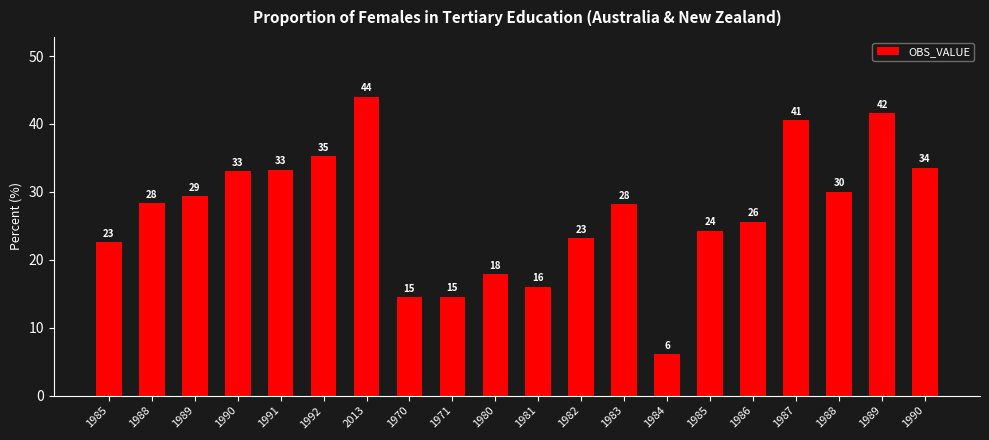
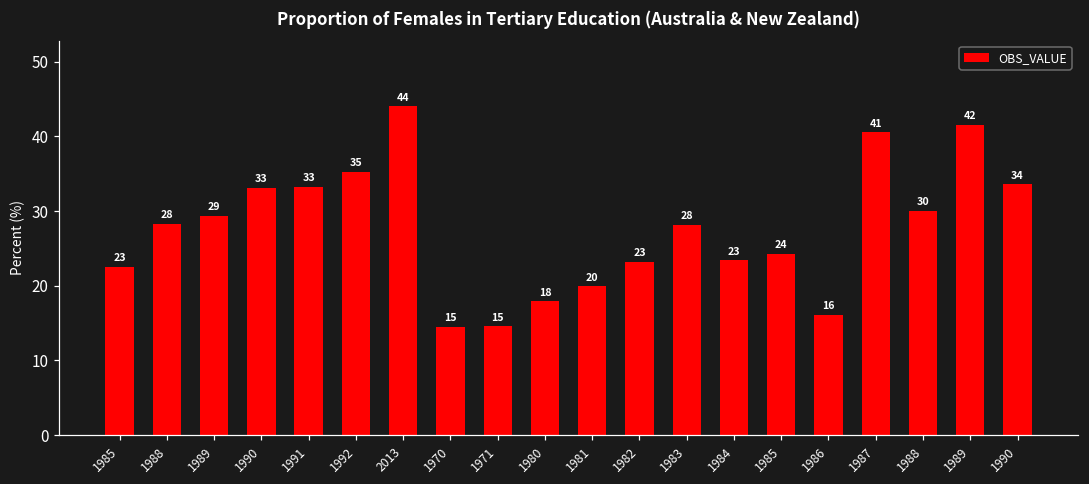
  {
    "1991": 33,
    "1992": 35,
    "2013": 44,
    "1970": 15,
    "1971": 15,
    "1980": 18,
-   "1981": 16,
+   "1981": 20,
    "1982": 23,
    "1983": 28,
-   "1984": 6,
-   "1986": 26,
+   "1984": 23,
+   "1986": 16,
    "1987": 41
  }
